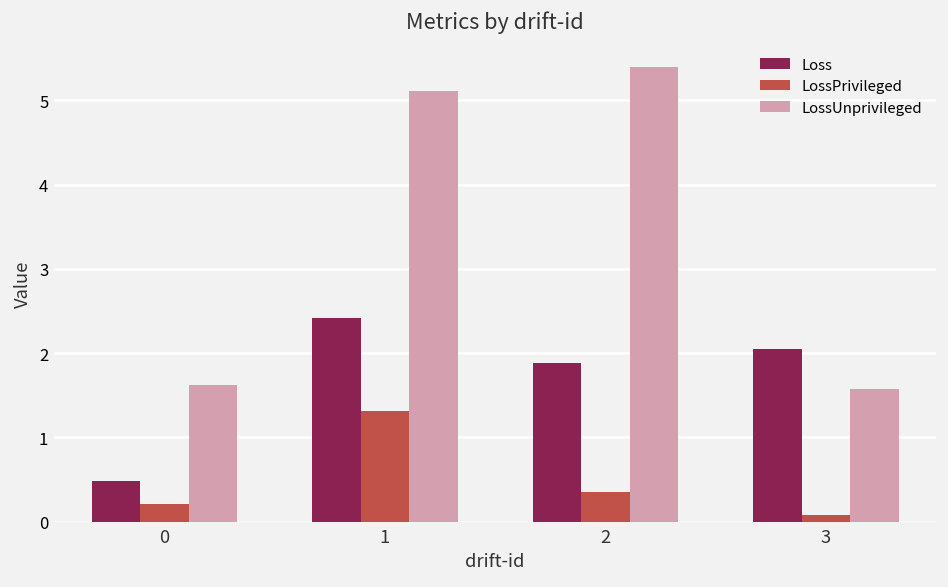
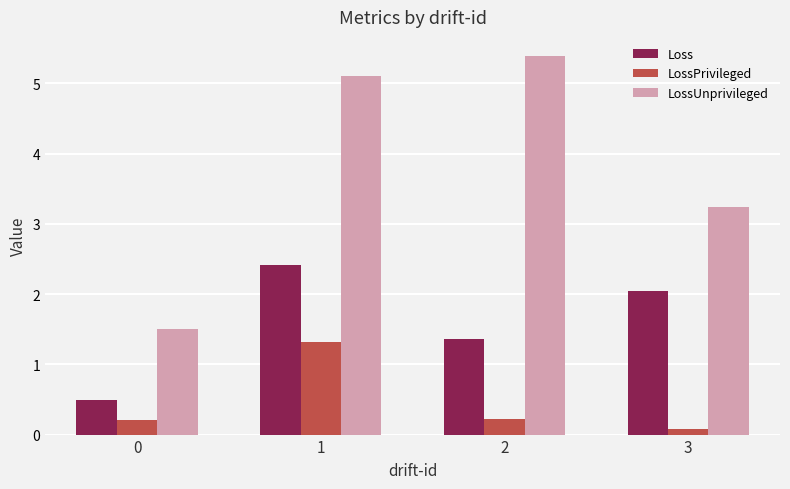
  {
    "Loss": {
      "0": 0.5,
      "1": 2.4,
-     "2": 1.9,
+     "2": 1.4,
      "3": 2.0
    },
    "LossPrivileged": {
      "0": 0.2,
      "1": 1.3,
-     "2": 0.4,
+     "2": 0.2,
      "3": 0.1
    },
    "LossUnprivileged": {
-     "0": 1.6,
+     "0": 1.5,
      "1": 5.1,
      "2": 5.4,
-     "3": 1.6
+     "3": 3.2
    }
  }
